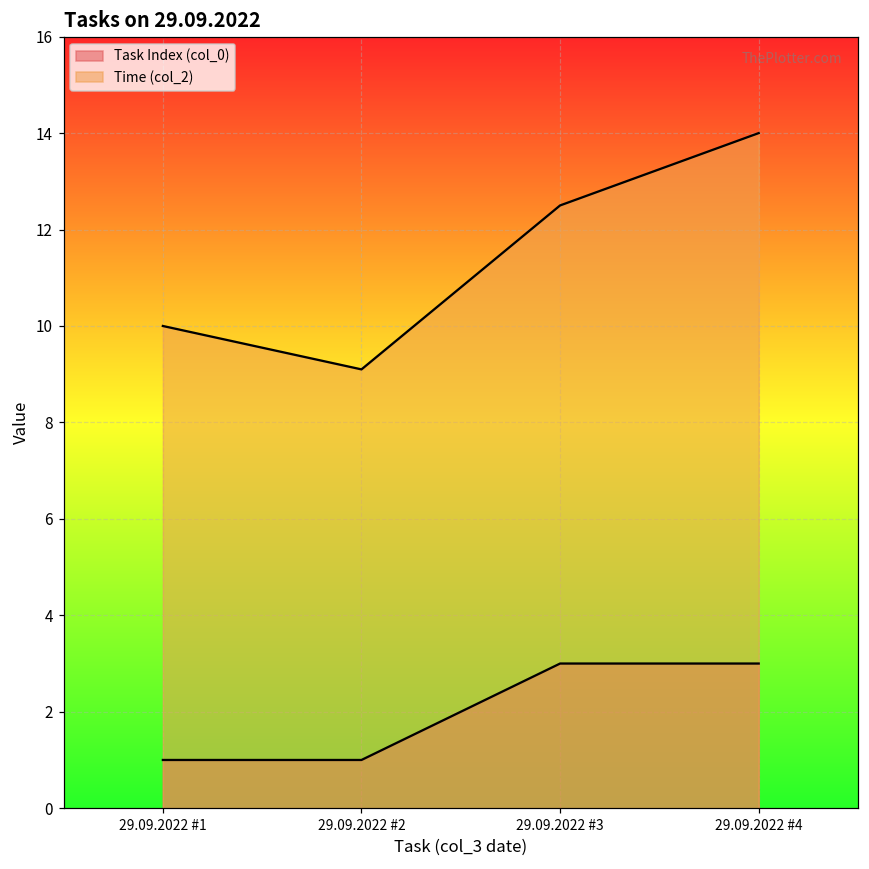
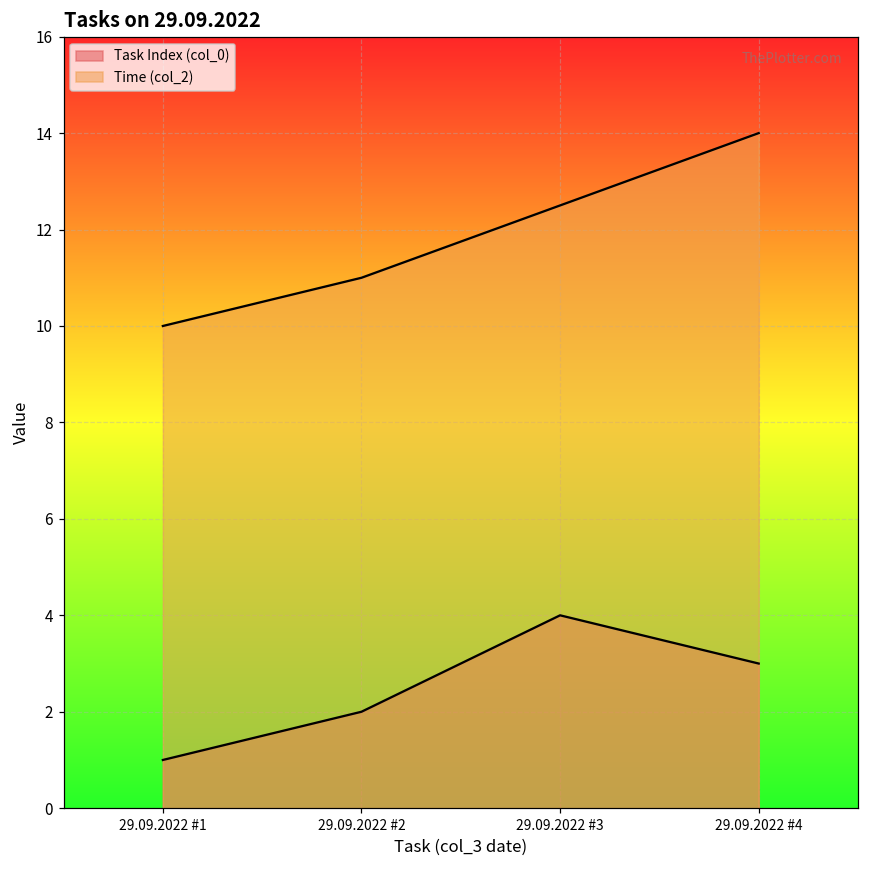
  {
    "Task Index (col_0)": {
      "29.09.2022 #1": 1,
-     "29.09.2022 #2": 1,
-     "29.09.2022 #3": 3,
+     "29.09.2022 #2": 2,
+     "29.09.2022 #3": 4,
      "29.09.2022 #4": 3
    },
    "Time (col_2)": {
      "29.09.2022 #1": 10.0,
-     "29.09.2022 #2": 9.1,
+     "29.09.2022 #2": 11.0,
      "29.09.2022 #3": 12.5,
      "29.09.2022 #4": 14.0
    }
  }
